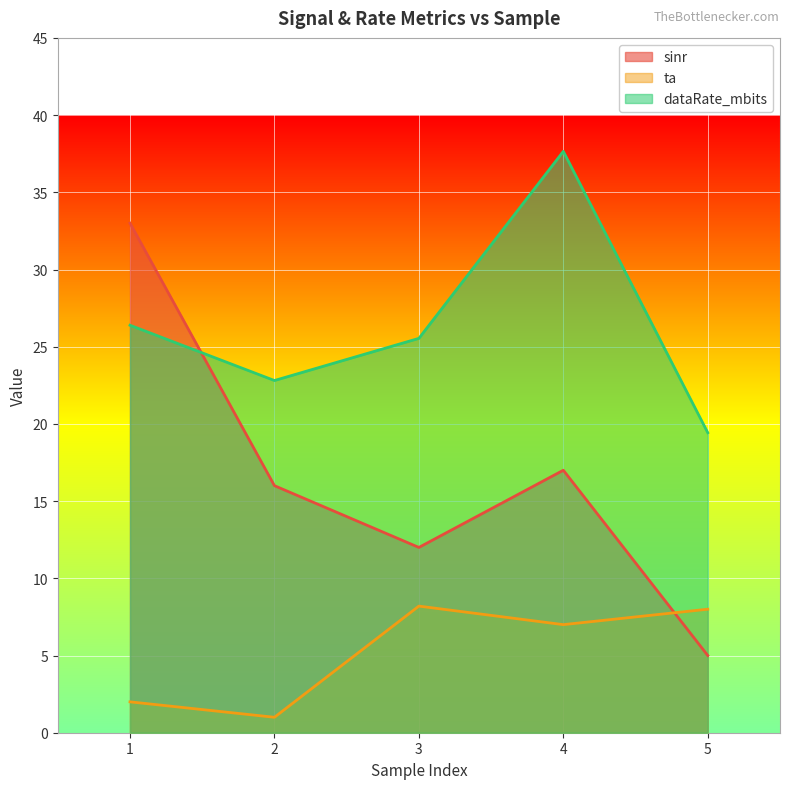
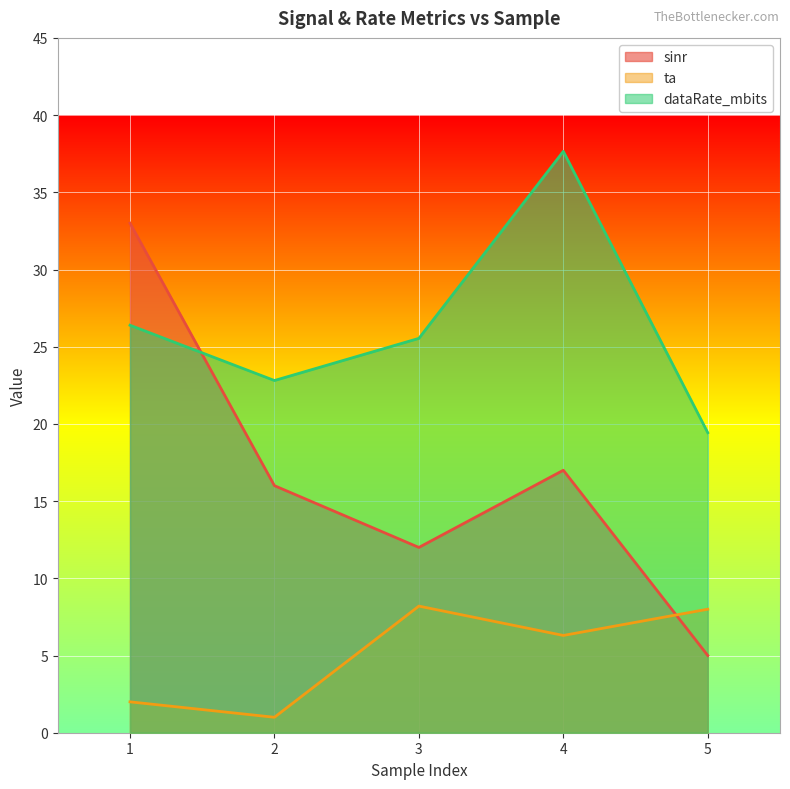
  {
    "sinr": {
      "1": 33.0,
      "2": 16.0,
      "3": 12.0,
      "4": 17.0,
      "5": 5.0
    },
    "ta": {
      "1": 2.0,
      "2": 1.0,
      "3": 8.2,
-     "4": 7.0,
+     "4": 6.3,
      "5": 8.0
    },
    "dataRate_mbits": {
      "1": 26.4,
      "2": 22.8,
      "3": 25.5,
      "4": 37.7,
      "5": 19.4
    }
  }
